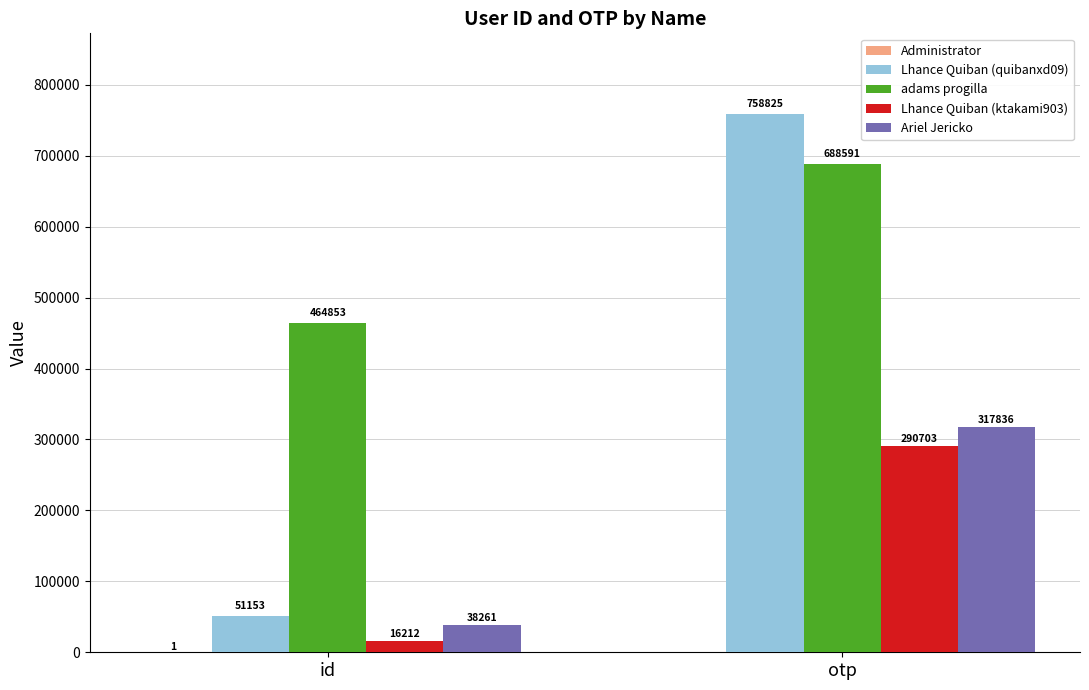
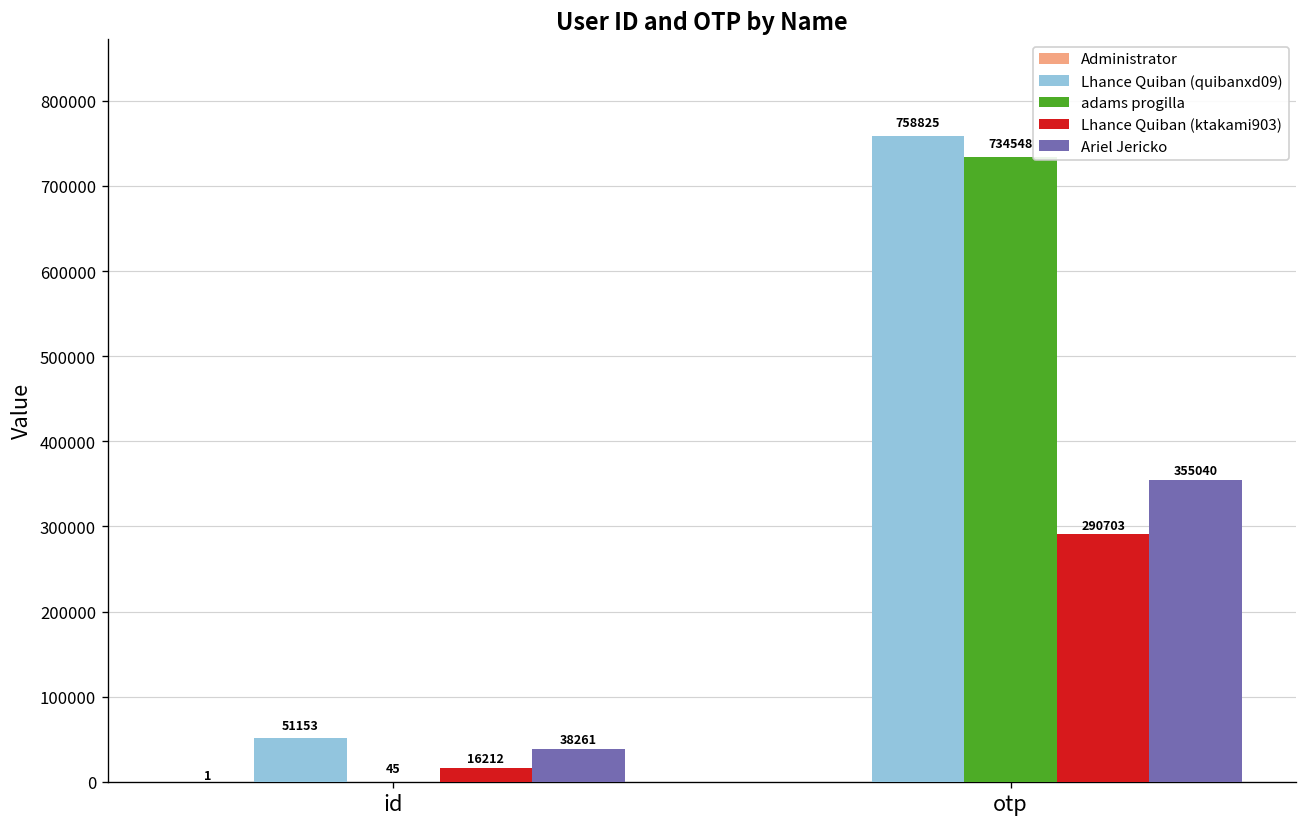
  {
    "Administrator": {
      "id": 1
    },
    "Lhance Quiban (quibanxd09)": {
      "id": 51153,
      "otp": 758825
    },
    "adams progilla": {
-     "id": 464853,
-     "otp": 688591
+     "id": 45,
+     "otp": 734548
    },
    "Lhance Quiban (ktakami903)": {
      "id": 16212,
      "otp": 290703
    },
    "Ariel Jericko": {
      "id": 38261,
-     "otp": 317836
+     "otp": 355040
    }
  }
